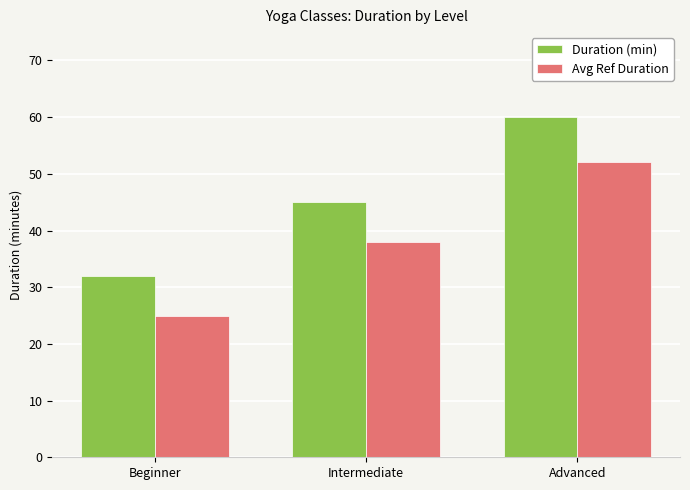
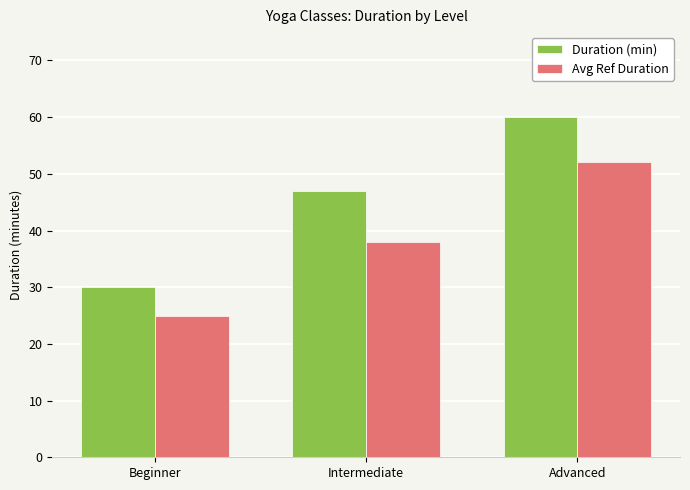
  {
    "Duration (min)": {
-     "Beginner": 32,
-     "Intermediate": 45,
+     "Beginner": 30,
+     "Intermediate": 47,
      "Advanced": 60
    },
    "Avg Ref Duration": {
      "Beginner": 25,
      "Intermediate": 38,
      "Advanced": 52
    }
  }
